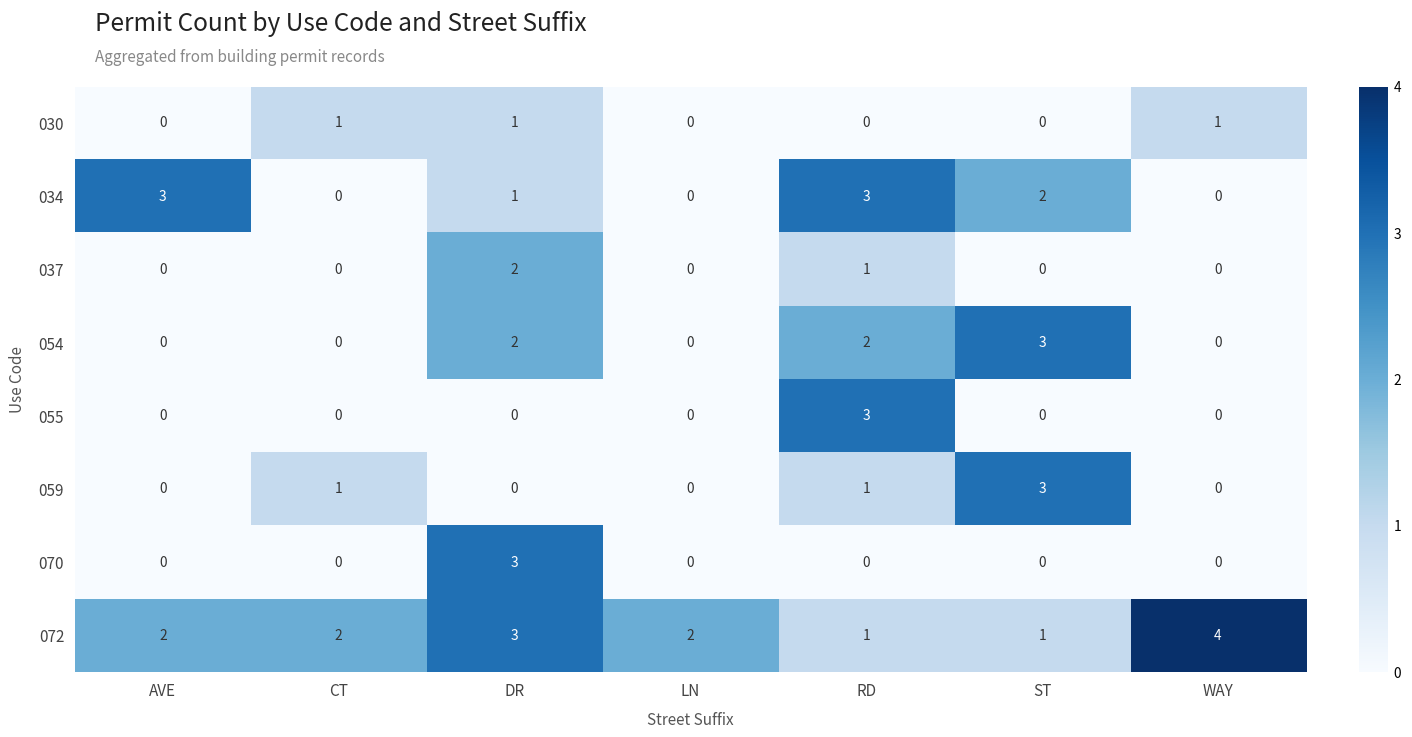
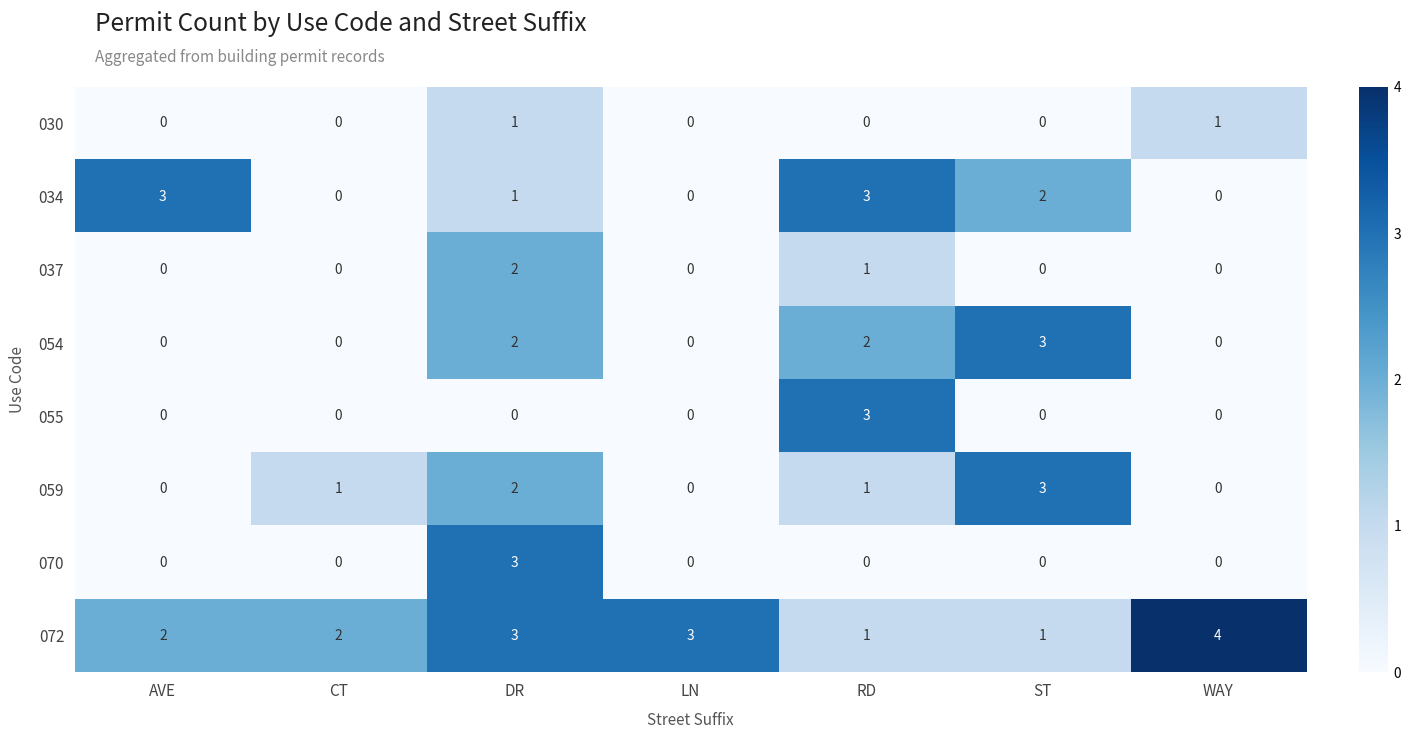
  {
    "030": {
      "AVE": 0,
-     "CT": 1,
+     "CT": 0,
      "DR": 1,
      "LN": 0,
      "RD": 0,
      "ST": 0,
      "WAY": 1
    },
    "034": {
      "AVE": 3,
      "CT": 0,
      "DR": 1,
      "LN": 0,
      "RD": 3,
      "ST": 2,
      "WAY": 0
    },
    "037": {
      "AVE": 0,
      "CT": 0,
      "DR": 2,
      "LN": 0,
      "RD": 1,
      "ST": 0,
      "WAY": 0
    },
    "054": {
      "AVE": 0,
      "CT": 0,
      "DR": 2,
      "LN": 0,
      "RD": 2,
      "ST": 3,
      "WAY": 0
    },
    "055": {
      "AVE": 0,
      "CT": 0,
      "DR": 0,
      "LN": 0,
      "RD": 3,
      "ST": 0,
      "WAY": 0
    },
    "059": {
      "AVE": 0,
      "CT": 1,
-     "DR": 0,
+     "DR": 2,
      "LN": 0,
      "RD": 1,
      "ST": 3,
      "WAY": 0
    },
    "070": {
      "AVE": 0,
      "CT": 0,
      "DR": 3,
      "LN": 0,
      "RD": 0,
      "ST": 0,
      "WAY": 0
    },
    "072": {
      "AVE": 2,
      "CT": 2,
      "DR": 3,
-     "LN": 2,
+     "LN": 3,
      "RD": 1,
      "ST": 1,
      "WAY": 4
    }
  }
